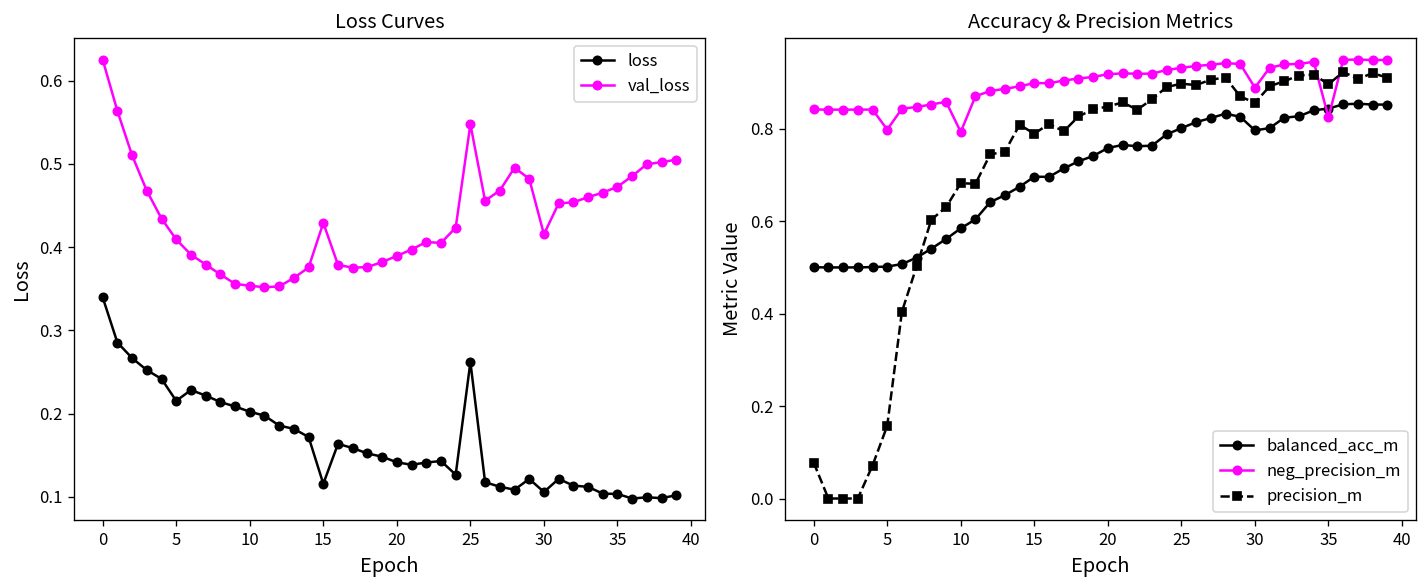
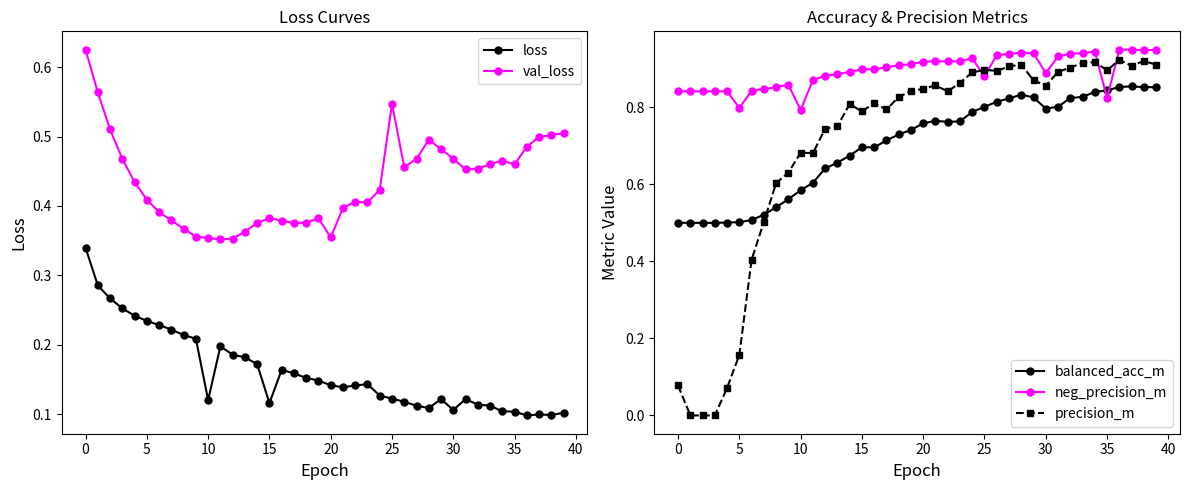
  {
    "Loss Curves": {
      "loss": {
        "0": 0.34,
-       "5": 0.22,
-       "10": 0.20,
+       "5": 0.23,
+       "10": 0.12,
        "15": 0.12,
        "20": 0.14,
-       "25": 0.26,
+       "25": 0.12,
        "30": 0.11,
        "35": 0.10
      },
      "val_loss": {
        "0": 0.63,
        "5": 0.41,
        "10": 0.35,
-       "15": 0.43,
-       "20": 0.39,
+       "15": 0.38,
+       "20": 0.35,
        "25": 0.55,
-       "30": 0.42,
-       "35": 0.47
+       "30": 0.47,
+       "35": 0.46
      }
    },
    "Accuracy & Precision Metrics": {
      "neg_precision_m": {
        "0": 0.84,
        "5": 0.80,
        "10": 0.79,
        "15": 0.90,
        "20": 0.92,
-       "25": 0.93,
+       "25": 0.88,
        "30": 0.89,
        "35": 0.82
      }
    }
  }
